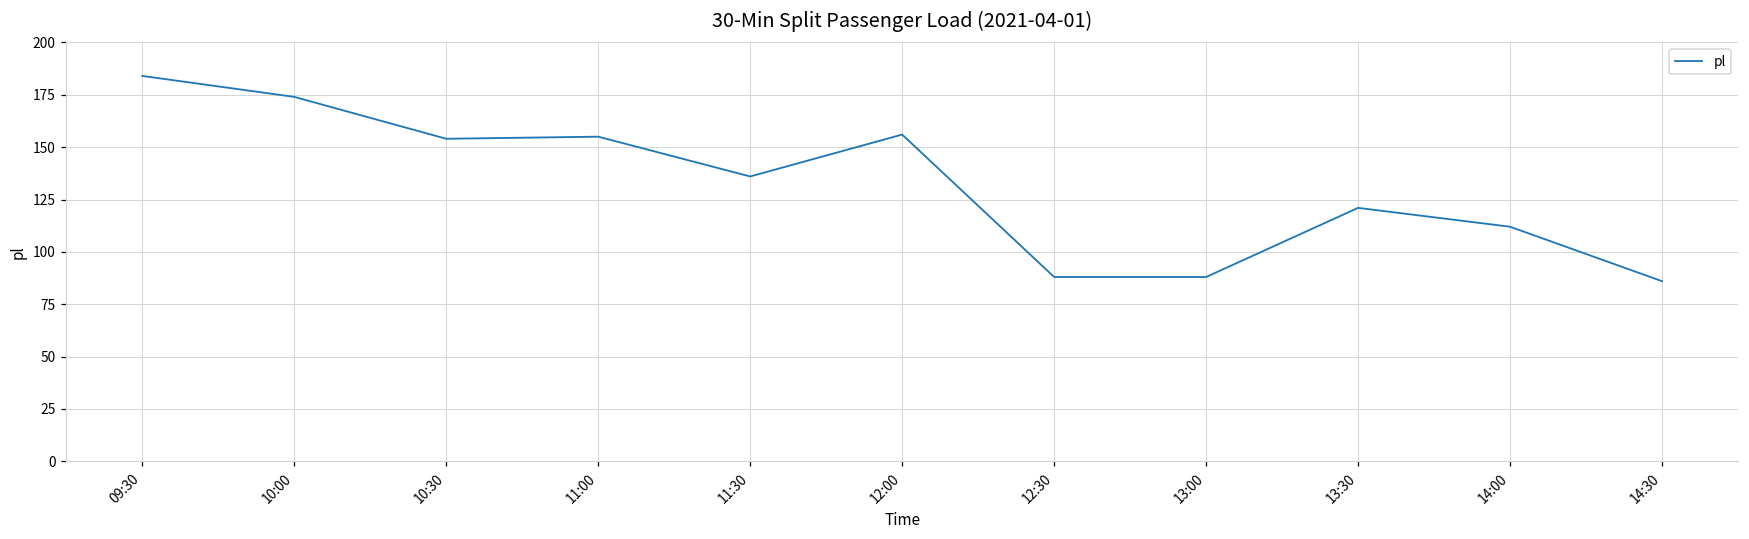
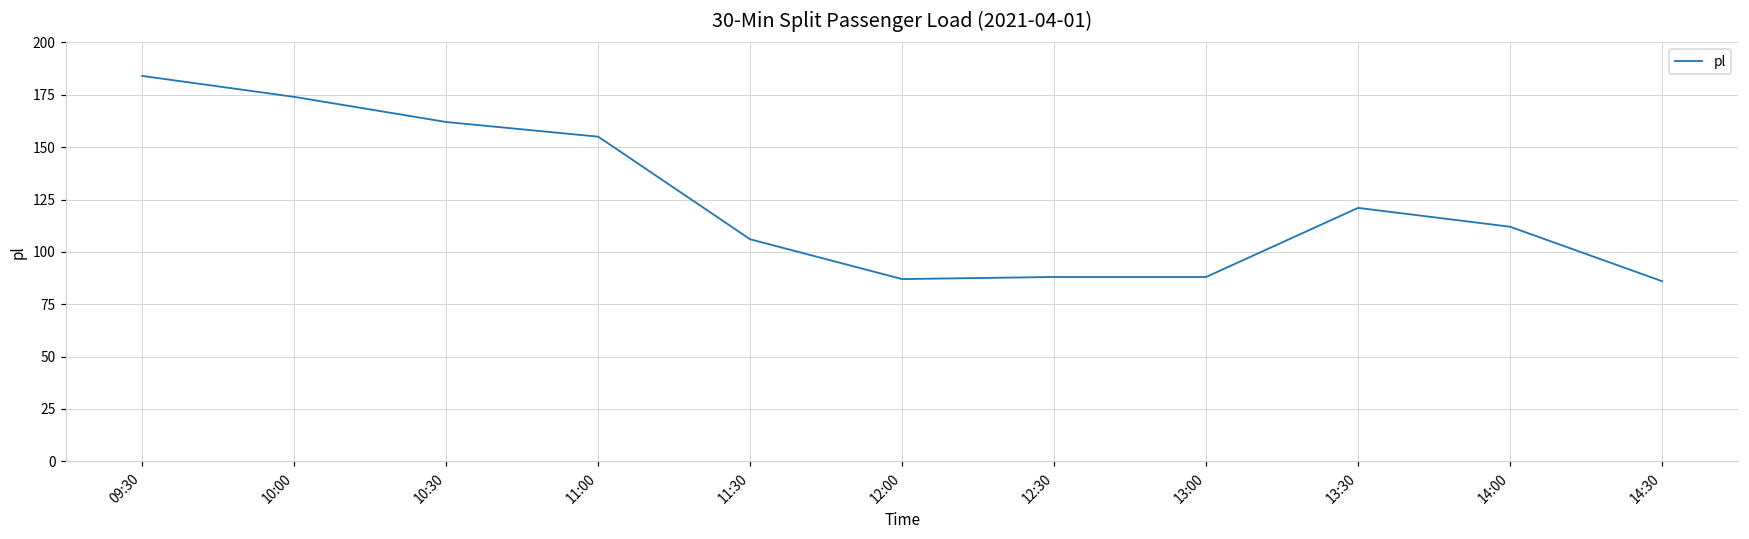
  {
    "09:30": 184,
    "10:00": 174,
-   "10:30": 154,
+   "10:30": 162,
    "11:00": 155,
-   "11:30": 136,
-   "12:00": 156,
+   "11:30": 106,
+   "12:00": 87,
    "12:30": 88,
    "13:00": 88,
    "13:30": 121,
    "14:00": 112,
    "14:30": 86
  }
